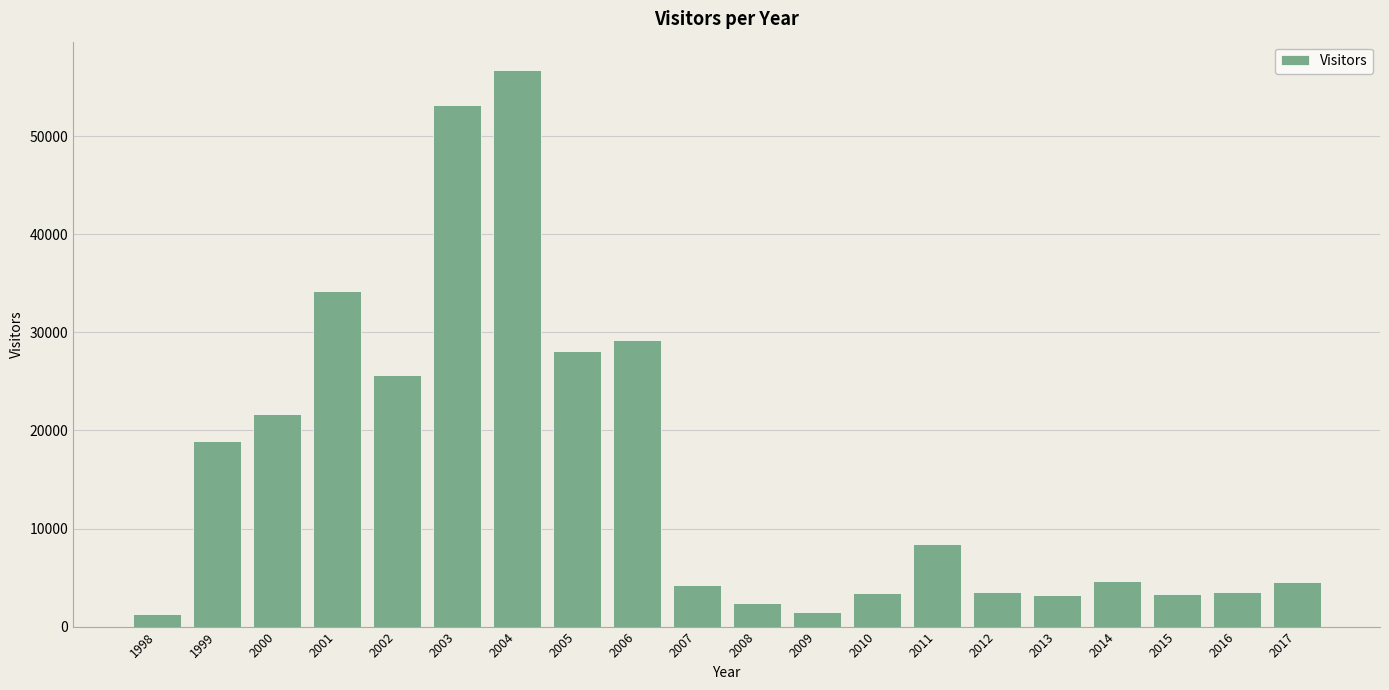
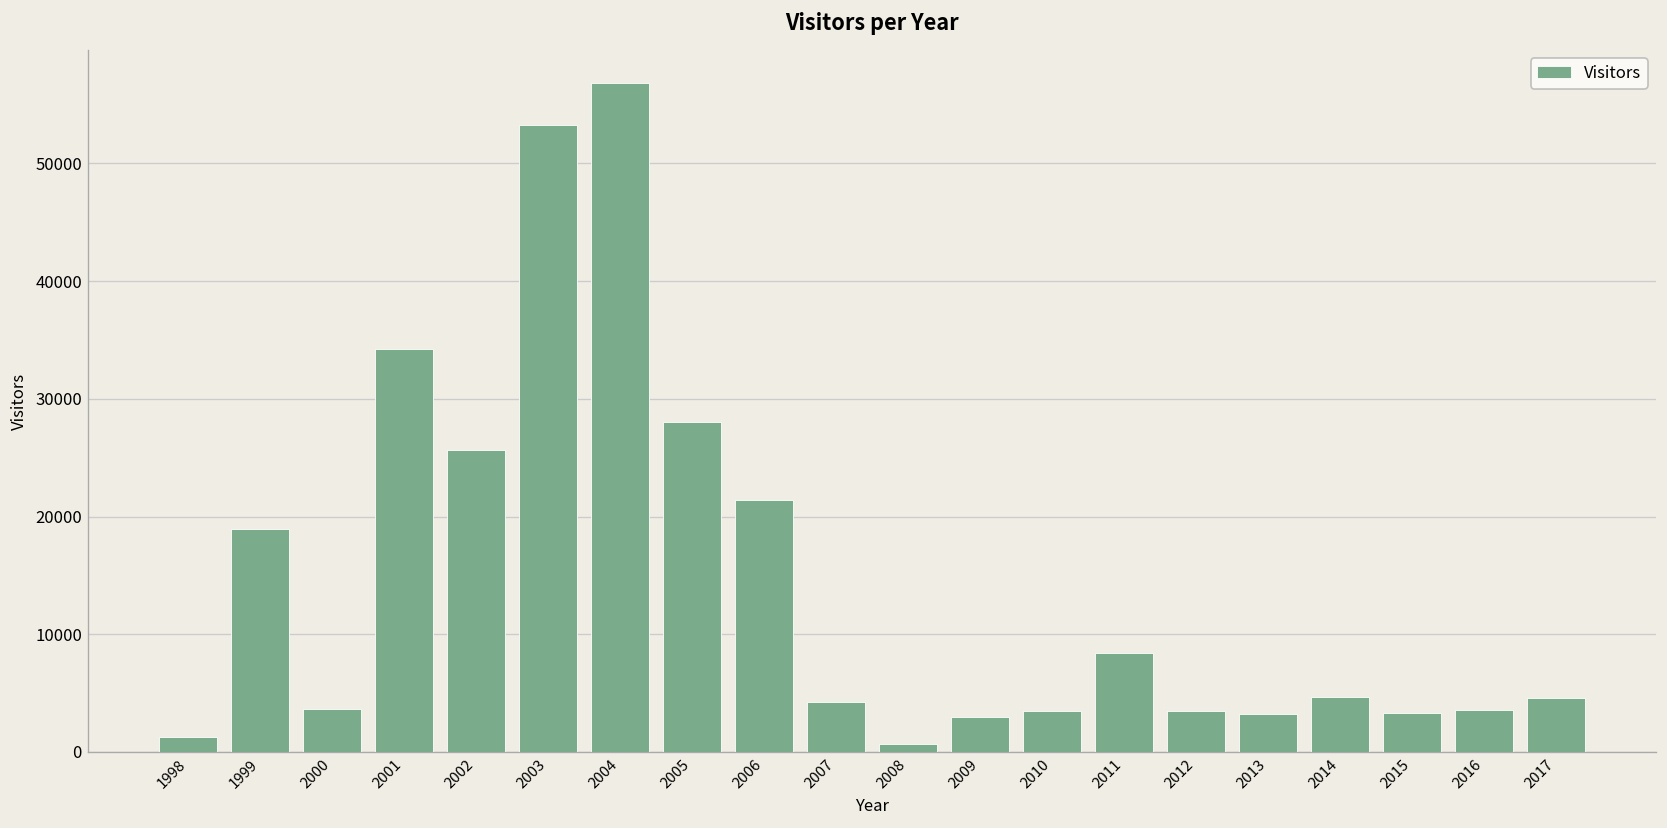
  {
    "1998": 1000,
    "1999": 19000,
-   "2000": 22000,
+   "2000": 4000,
    "2001": 34000,
    "2002": 26000,
    "2003": 53000,
    "2004": 57000,
    "2005": 28000,
-   "2006": 29000,
+   "2006": 21000,
    "2007": 4000,
-   "2008": 2000,
-   "2009": 2000,
+   "2008": 1000,
+   "2009": 3000,
    "2010": 3000,
    "2011": 8000,
    "2012": 4000,
    "2013": 3000,
    "2014": 5000,
    "2015": 3000,
    "2016": 4000,
    "2017": 5000
  }
